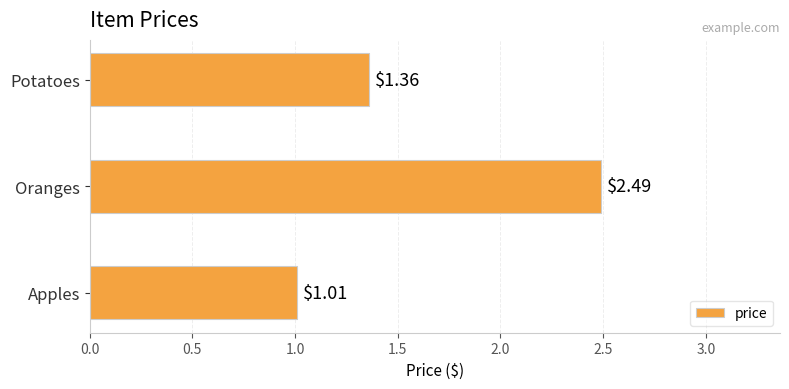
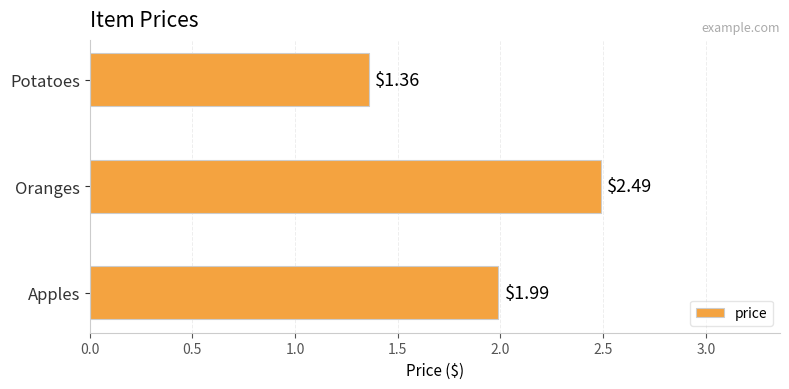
  {
    "Potatoes": "$1.36",
    "Oranges": "$2.49",
-   "Apples": "$1.01"
+   "Apples": "$1.99"
  }
